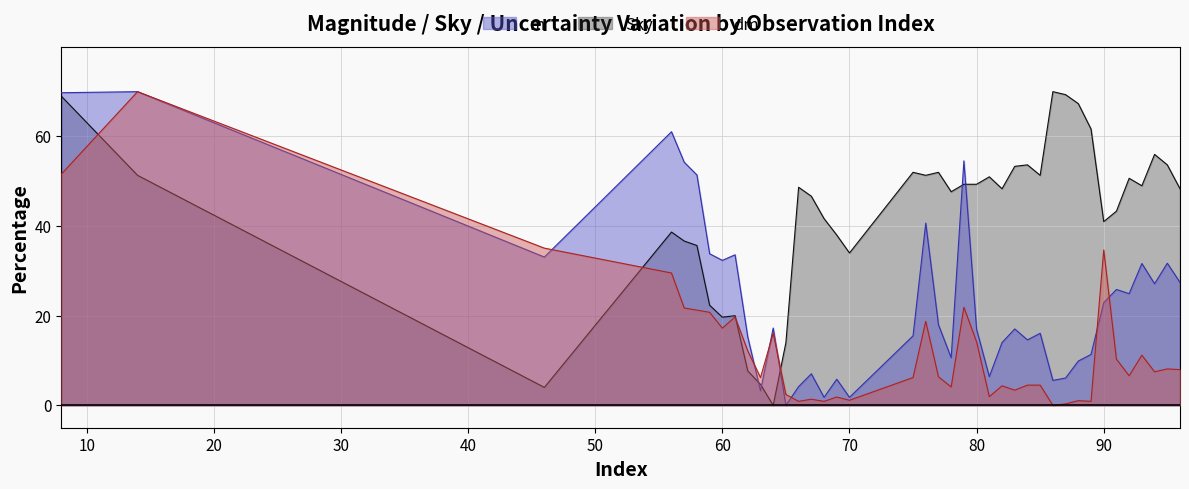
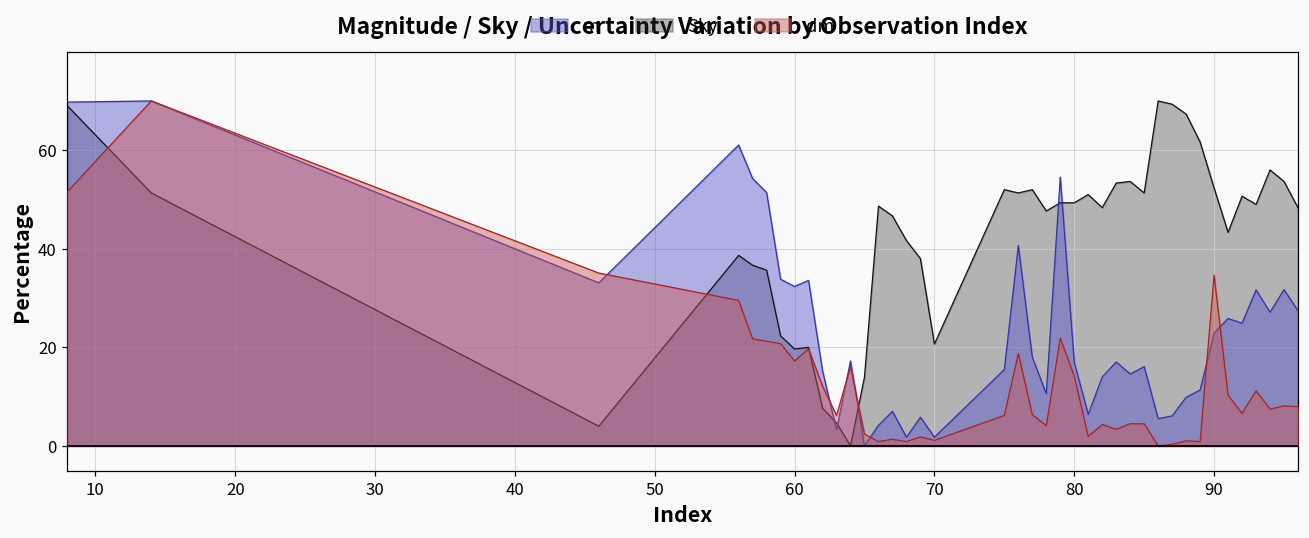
  {
    "m": {
      "60": 32,
      "70": 2,
      "80": 17,
      "90": 23
    },
    "Sky": {
      "60": 20,
-     "70": 34,
+     "70": 21,
      "80": 49,
-     "90": 41
+     "90": 52
    },
    "dm": {
      "60": 17,
      "70": 1,
      "80": 14,
      "90": 35
    }
  }
